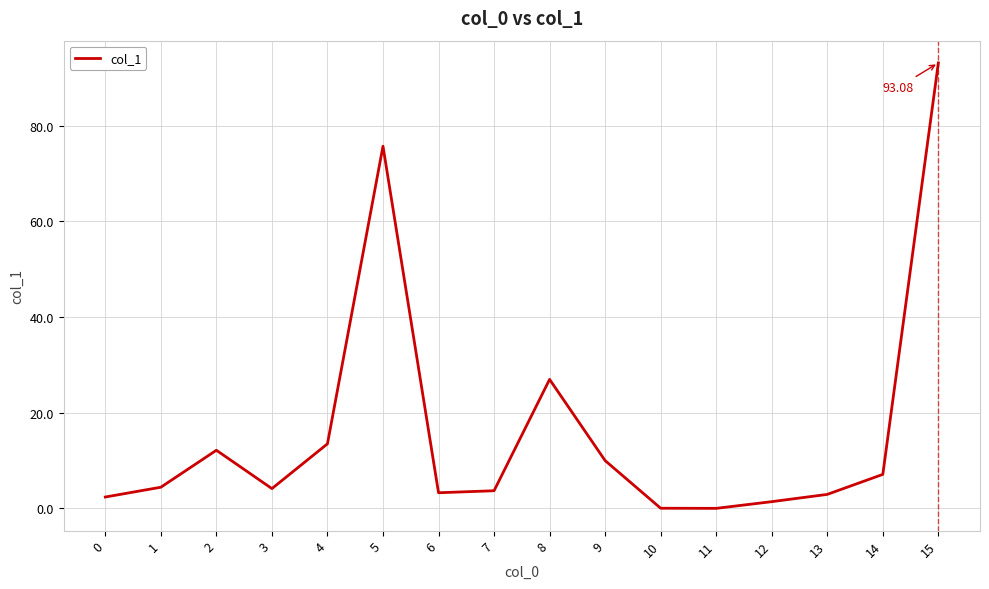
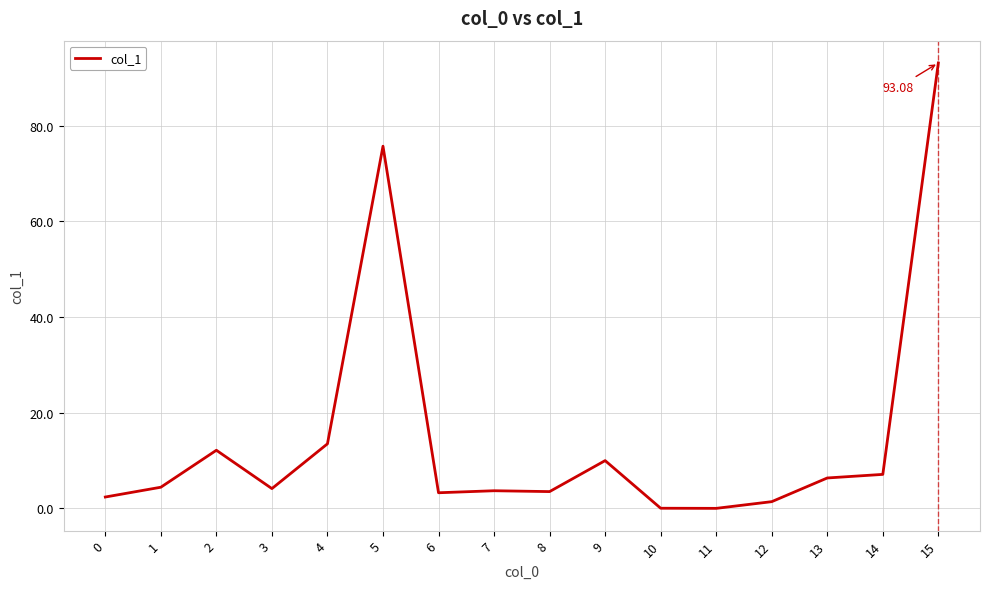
  {
    "0": 2,
    "1": 4,
    "2": 12,
    "3": 4,
    "4": 13,
    "5": 76,
    "6": 3,
    "7": 4,
-   "8": 27,
+   "8": 4,
    "9": 10,
    "10": 0,
    "11": 0,
    "12": 1,
-   "13": 3,
+   "13": 6,
    "14": 7
  }
